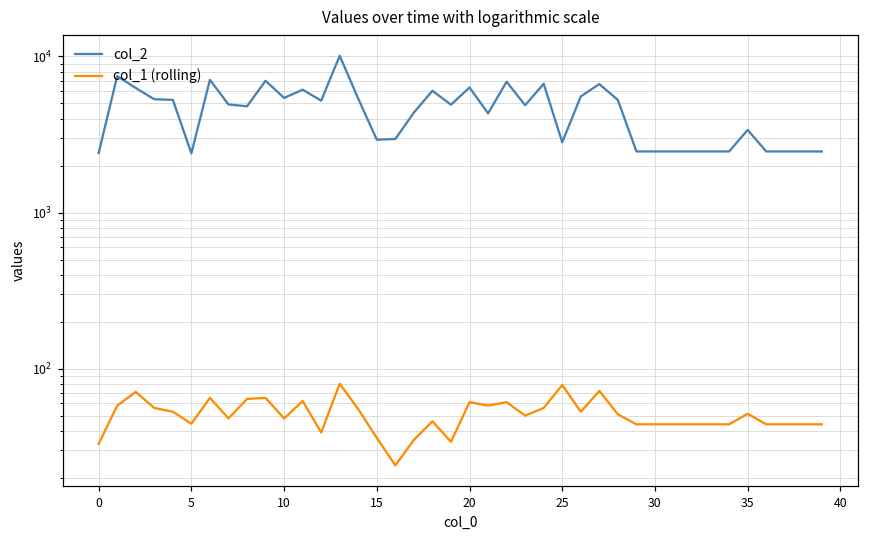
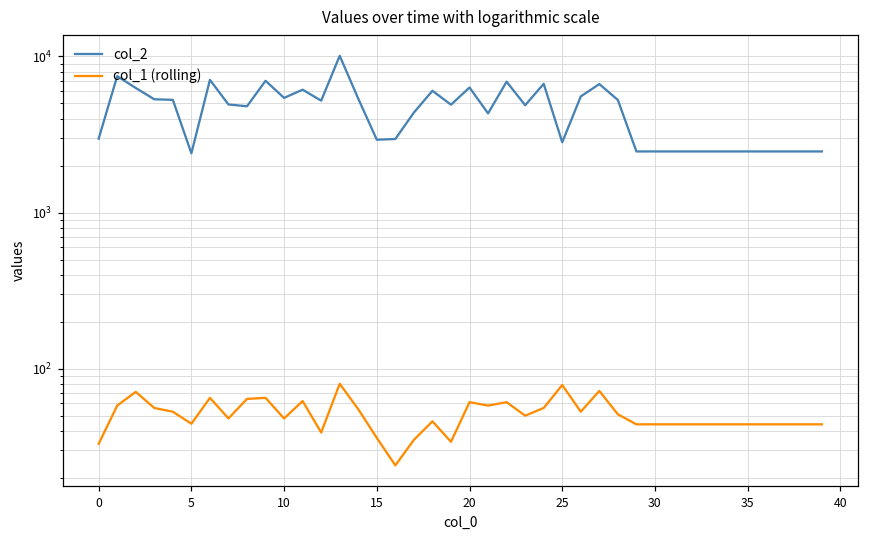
  {
    "col_2": {
-     "0": 2400,
+     "0": 3000,
      "5": 2400,
      "10": 5400,
      "15": 2900,
      "20": 6000,
      "25": 2800,
      "30": 2500,
-     "35": 3400
+     "35": 2500
    },
    "col_1 (rolling)": {
      "0": 33,
      "5": 44,
      "10": 48,
      "15": 36,
      "20": 61,
      "25": 80,
      "30": 44,
-     "35": 51
+     "35": 44
    }
  }
